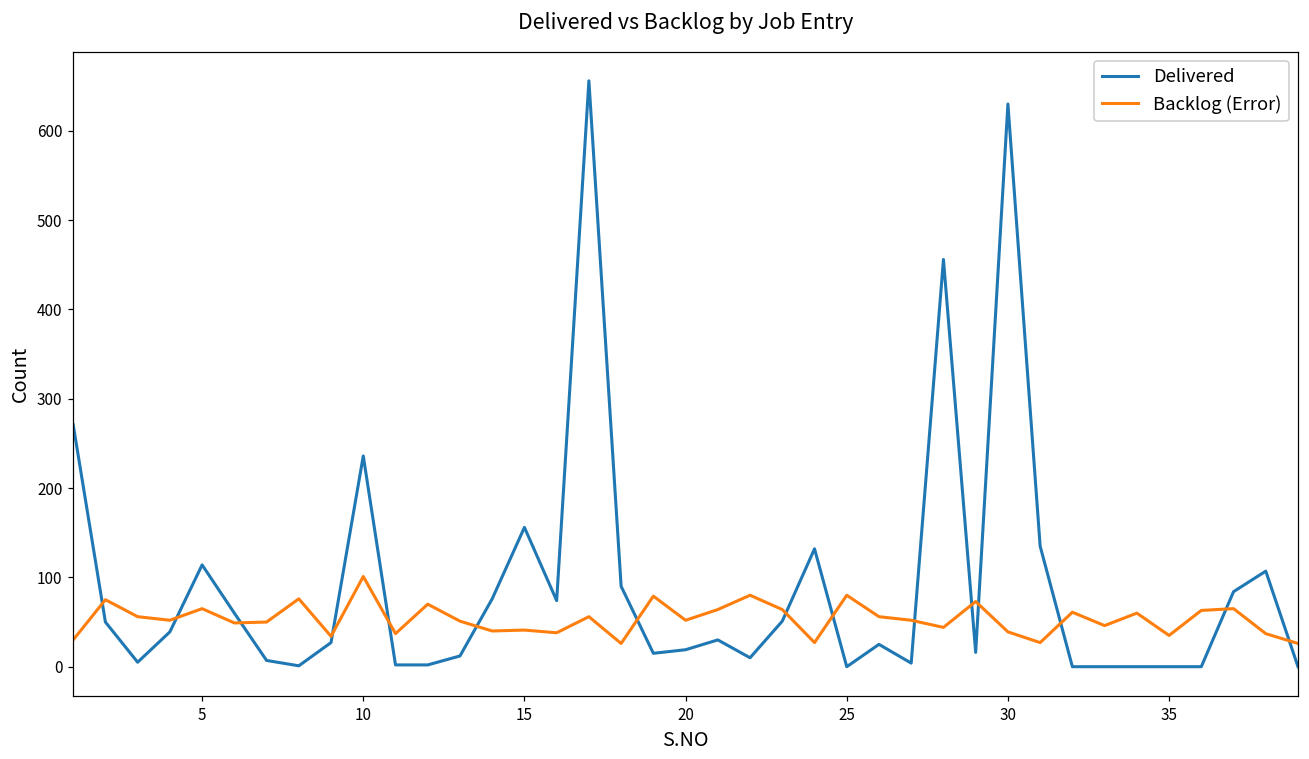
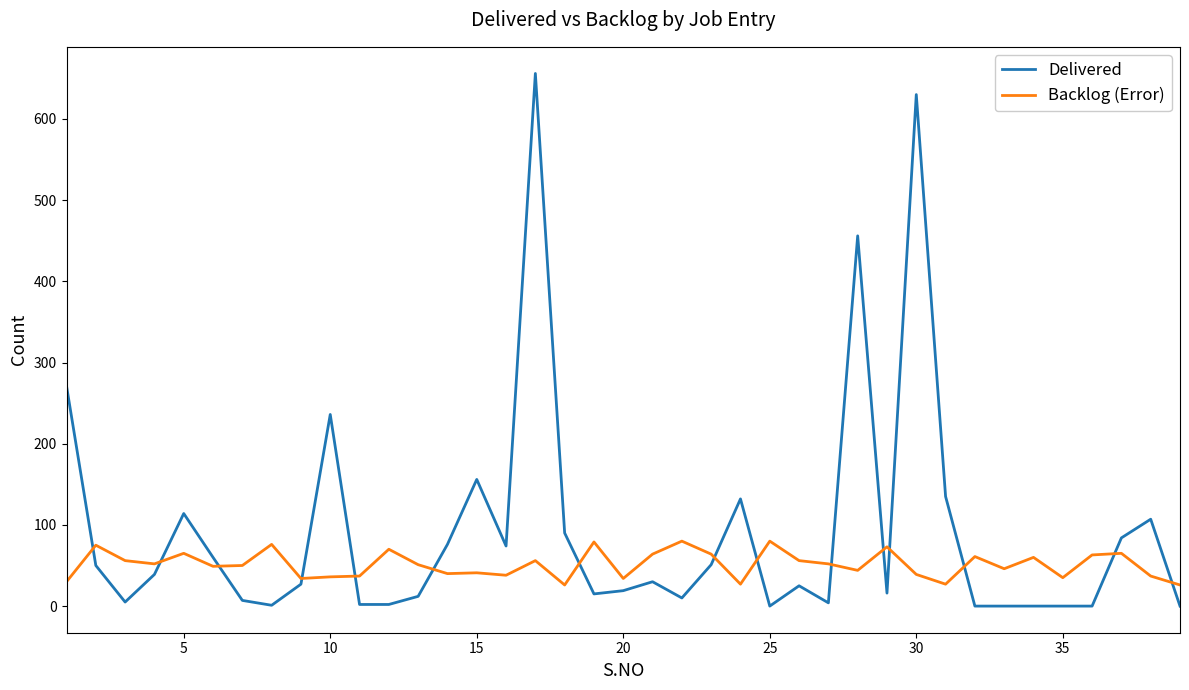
  {
    "Delivered": {
      "5": 110,
      "10": 240,
      "15": 160,
      "20": 20,
      "25": 0,
      "30": 630,
      "35": 0
    },
    "Backlog (Error)": {
      "5": 70,
-     "10": 100,
+     "10": 40,
      "15": 40,
-     "20": 50,
+     "20": 30,
      "25": 80,
      "30": 40,
      "35": 40
    }
  }
